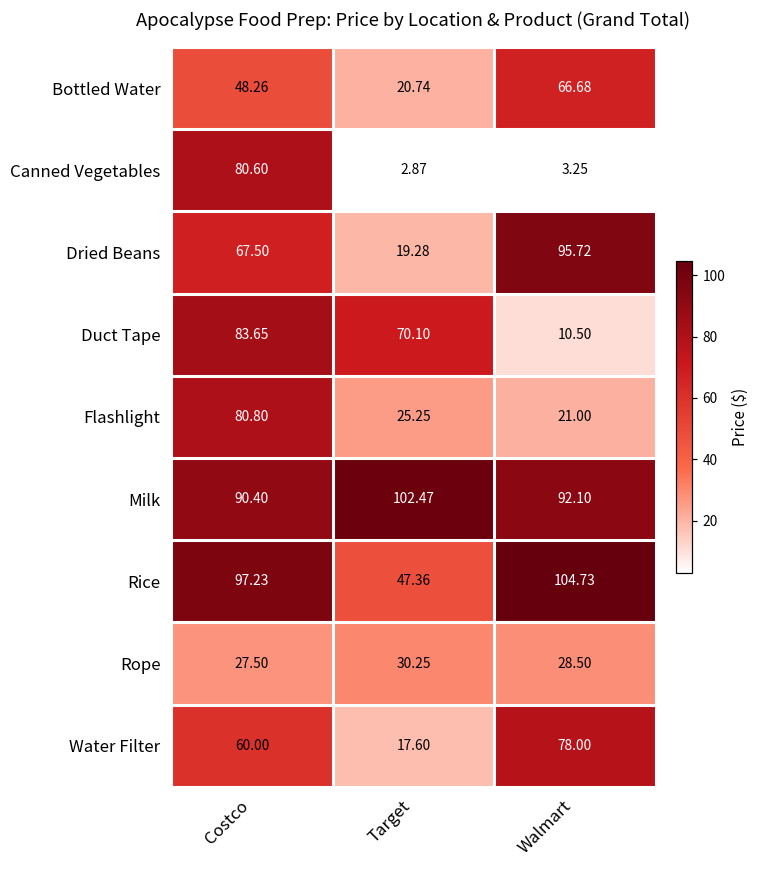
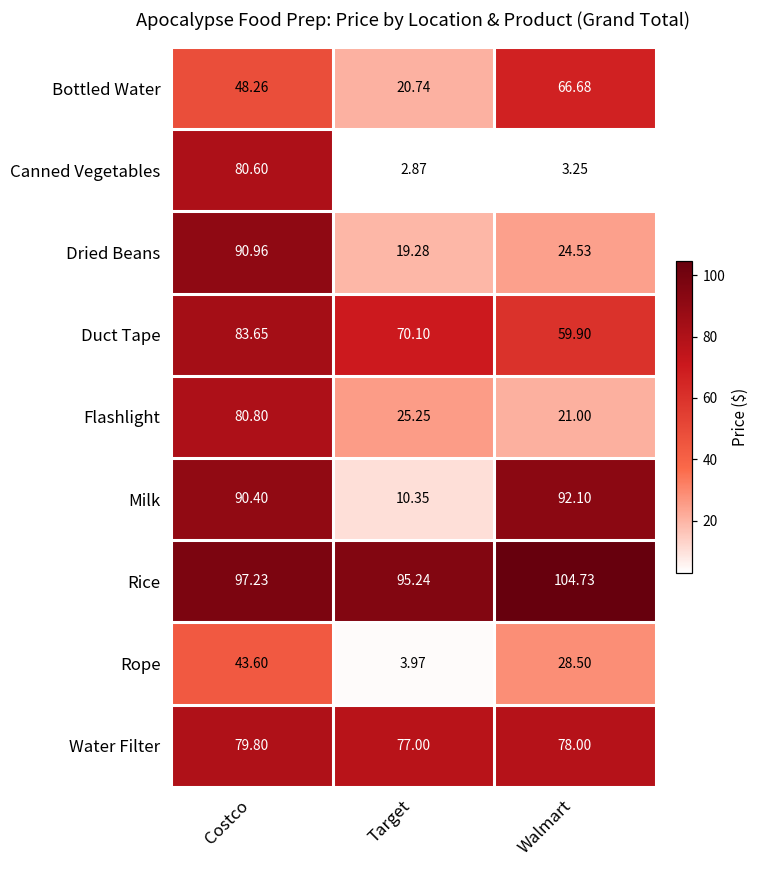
  {
    "Bottled Water": {
      "Costco": 48.26,
      "Target": 20.74,
      "Walmart": 66.68
    },
    "Canned Vegetables": {
      "Costco": 80.60,
      "Target": 2.87,
      "Walmart": 3.25
    },
    "Dried Beans": {
-     "Costco": 67.50,
+     "Costco": 90.96,
      "Target": 19.28,
-     "Walmart": 95.72
+     "Walmart": 24.53
    },
    "Duct Tape": {
      "Costco": 83.65,
      "Target": 70.10,
-     "Walmart": 10.50
+     "Walmart": 59.90
    },
    "Flashlight": {
      "Costco": 80.80,
      "Target": 25.25,
      "Walmart": 21.00
    },
    "Milk": {
      "Costco": 90.40,
-     "Target": 102.47,
+     "Target": 10.35,
      "Walmart": 92.10
    },
    "Rice": {
      "Costco": 97.23,
-     "Target": 47.36,
+     "Target": 95.24,
      "Walmart": 104.73
    },
    "Rope": {
-     "Costco": 27.50,
-     "Target": 30.25,
+     "Costco": 43.60,
+     "Target": 3.97,
      "Walmart": 28.50
    },
    "Water Filter": {
-     "Costco": 60.00,
-     "Target": 17.60,
+     "Costco": 79.80,
+     "Target": 77.00,
      "Walmart": 78.00
    }
  }
